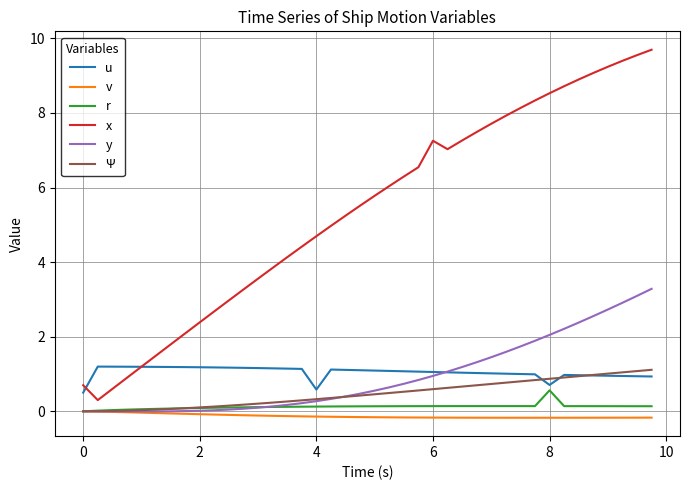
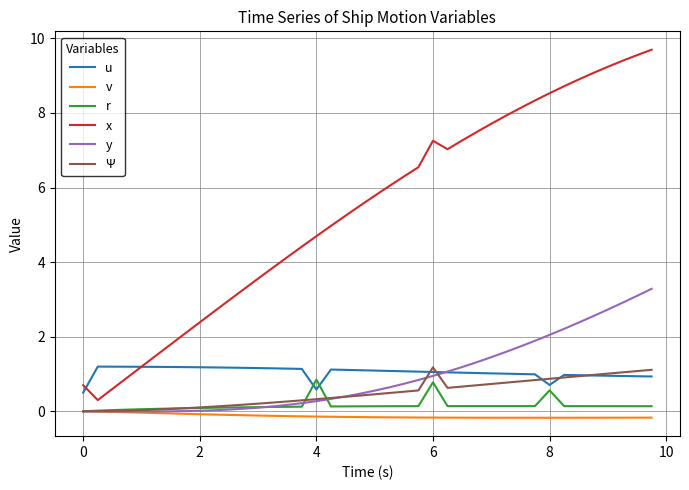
  {
    "u": {
      "0": 0.5,
      "2": 1.2,
      "4": 0.6,
      "6": 1.1,
      "8": 0.7
    },
    "v": {
      "2": -0.1,
      "4": -0.1,
      "6": -0.2,
      "8": -0.2
    },
    "r": {
-     "4": 0.1,
-     "6": 0.1,
+     "4": 0.8,
+     "6": 0.8,
      "8": 0.6
    },
    "x": {
      "0": 0.7,
      "2": 2.4,
      "4": 4.7,
      "6": 7.3,
      "8": 8.5
    },
    "y": {
      "2": 0.0,
      "6": 0.9,
      "8": 2.0
    },
    "Ψ": {
-     "6": 0.6,
+     "6": 1.2,
      "8": 0.9
    }
  }
